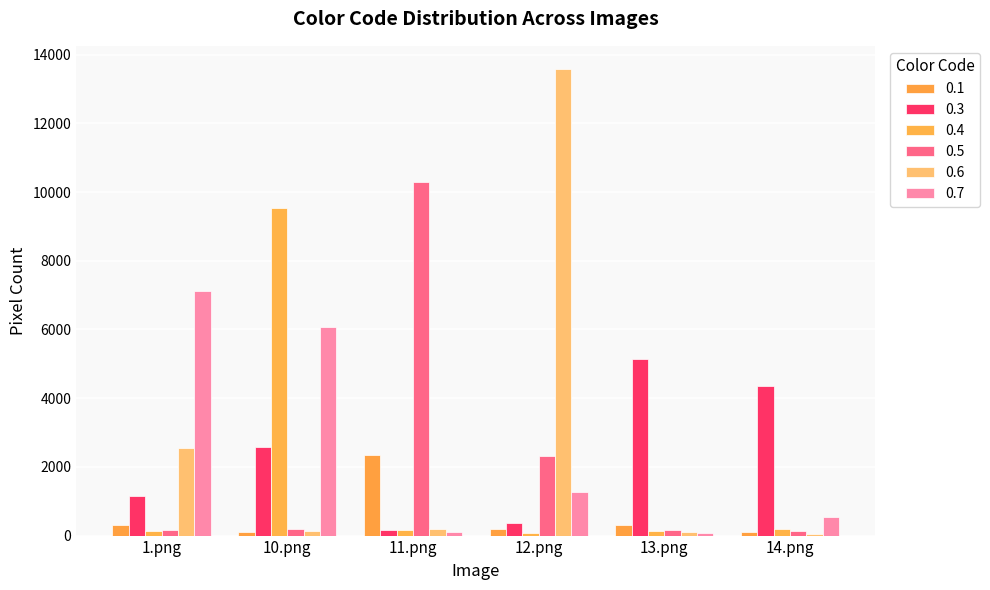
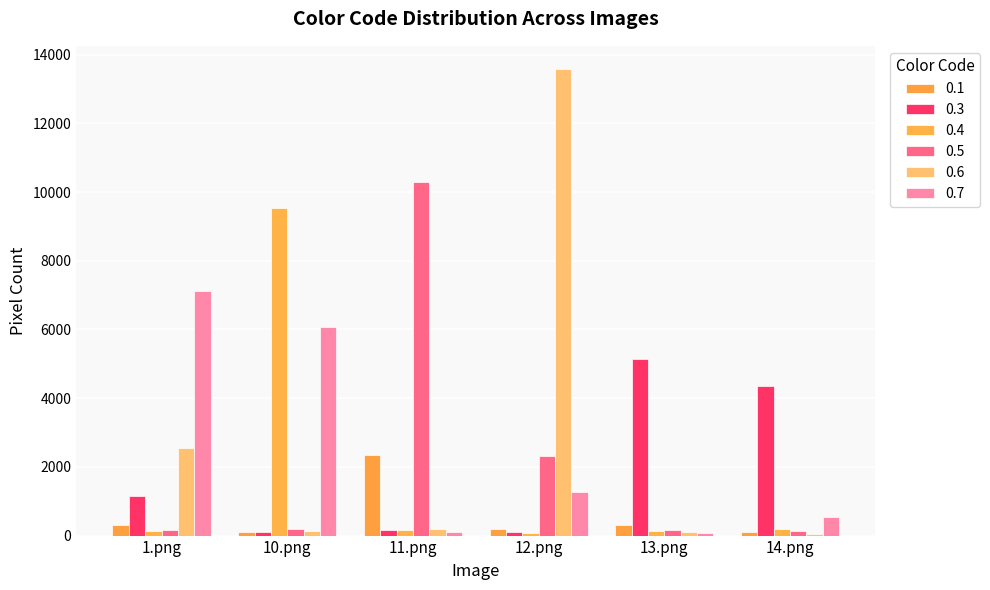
  {
    "0.3": {
      "1.png": 1200,
-     "10.png": 2600,
+     "10.png": 100,
      "11.png": 200,
-     "12.png": 400,
+     "12.png": 100,
      "13.png": 5100,
      "14.png": 4300
    }
  }
